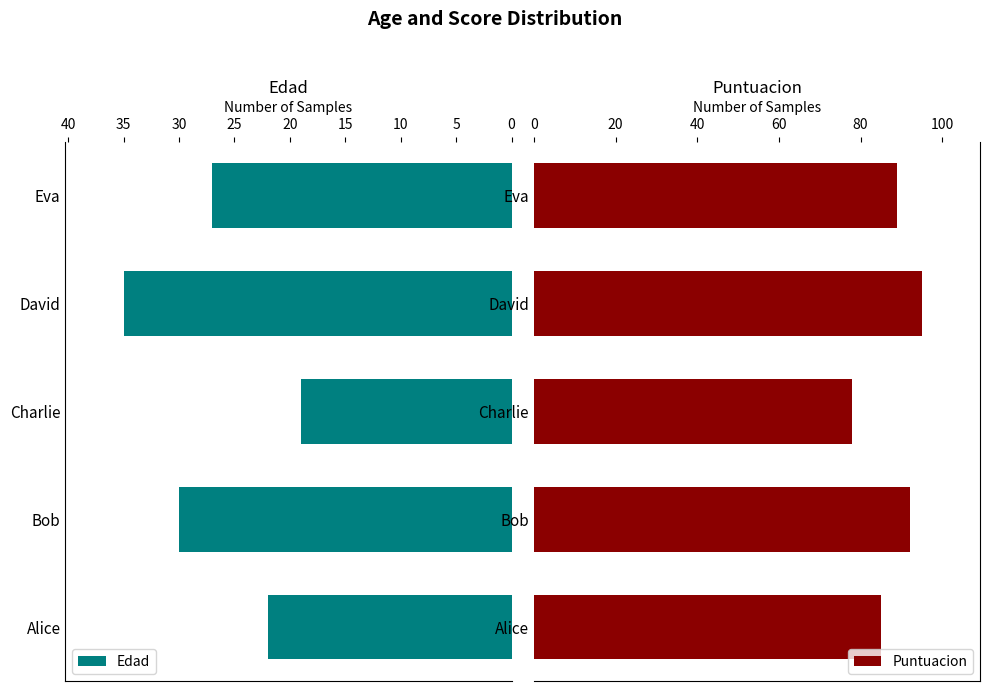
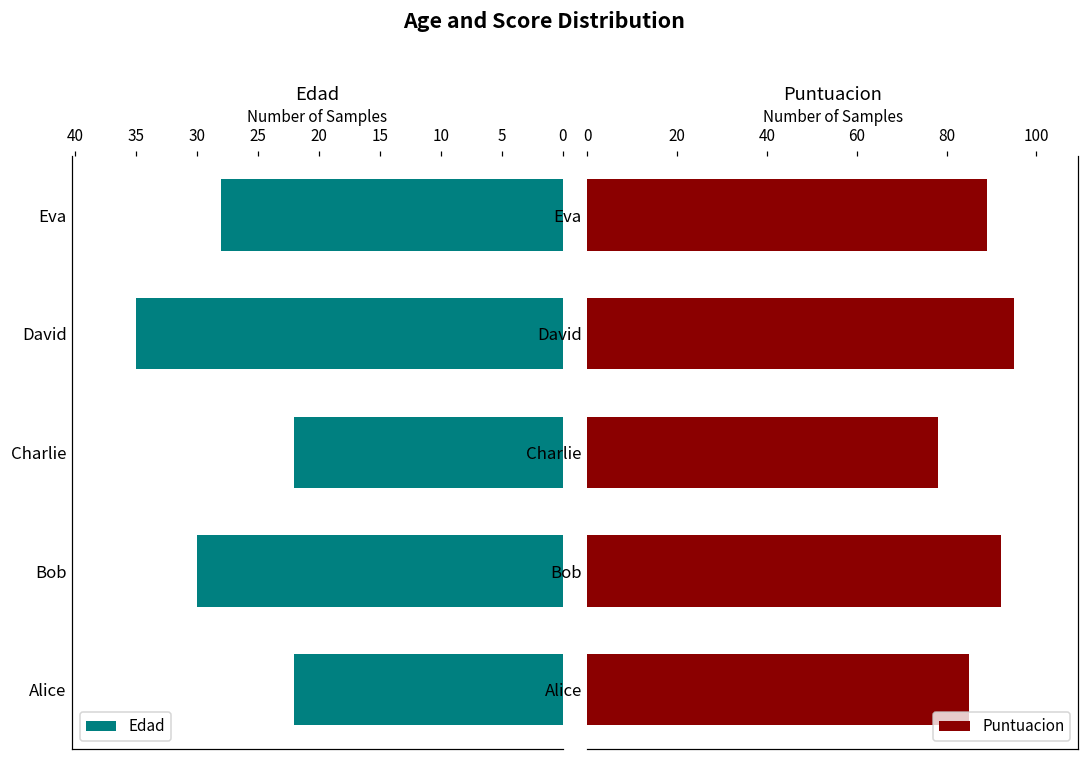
  {
    "Edad": {
-     "Eva": 27,
+     "Eva": 28,
      "David": 35,
-     "Charlie": 19,
+     "Charlie": 22,
      "Bob": 30,
      "Alice": 22
    }
  }
